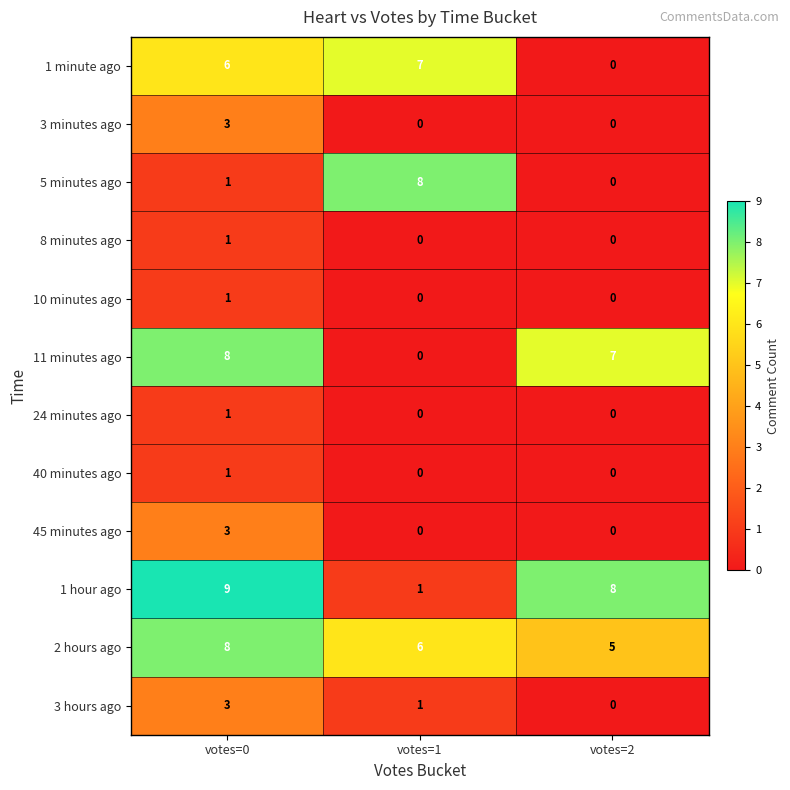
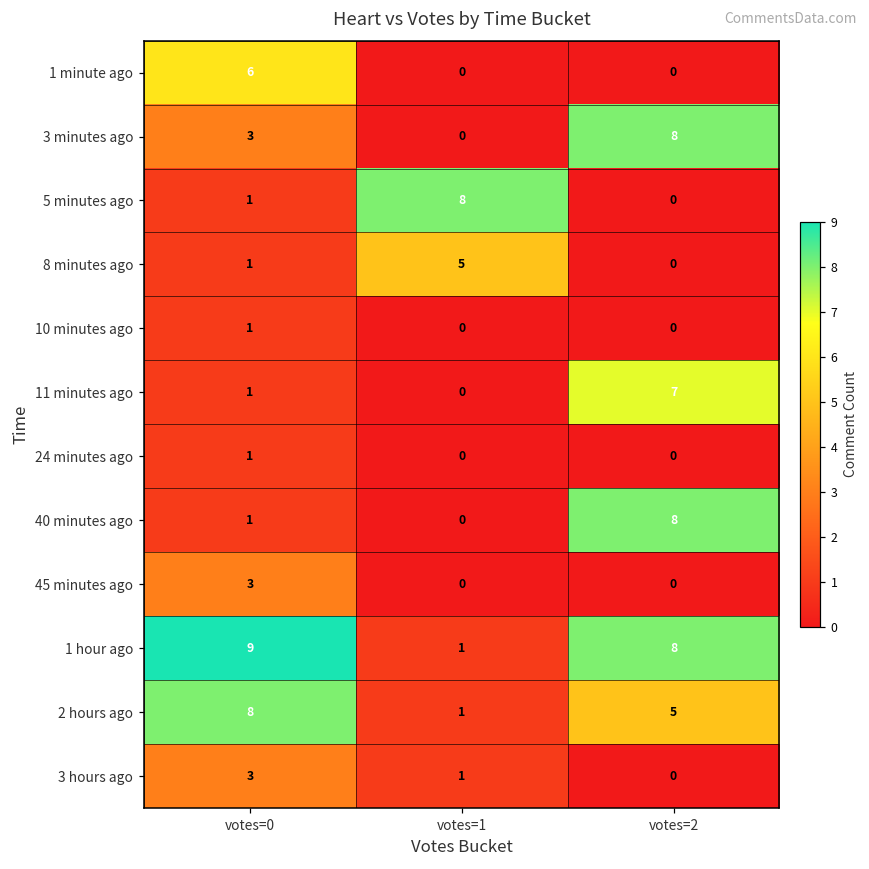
  {
    "1 minute ago": {
      "votes=0": 6,
-     "votes=1": 7,
+     "votes=1": 0,
      "votes=2": 0
    },
    "3 minutes ago": {
      "votes=0": 3,
      "votes=1": 0,
-     "votes=2": 0
+     "votes=2": 8
    },
    "5 minutes ago": {
      "votes=0": 1,
      "votes=1": 8,
      "votes=2": 0
    },
    "8 minutes ago": {
      "votes=0": 1,
-     "votes=1": 0,
+     "votes=1": 5,
      "votes=2": 0
    },
    "10 minutes ago": {
      "votes=0": 1,
      "votes=1": 0,
      "votes=2": 0
    },
    "11 minutes ago": {
-     "votes=0": 8,
+     "votes=0": 1,
      "votes=1": 0,
      "votes=2": 7
    },
    "24 minutes ago": {
      "votes=0": 1,
      "votes=1": 0,
      "votes=2": 0
    },
    "40 minutes ago": {
      "votes=0": 1,
      "votes=1": 0,
-     "votes=2": 0
+     "votes=2": 8
    },
    "45 minutes ago": {
      "votes=0": 3,
      "votes=1": 0,
      "votes=2": 0
    },
    "1 hour ago": {
      "votes=0": 9,
      "votes=1": 1,
      "votes=2": 8
    },
    "2 hours ago": {
      "votes=0": 8,
-     "votes=1": 6,
+     "votes=1": 1,
      "votes=2": 5
    },
    "3 hours ago": {
      "votes=0": 3,
      "votes=1": 1,
      "votes=2": 0
    }
  }
